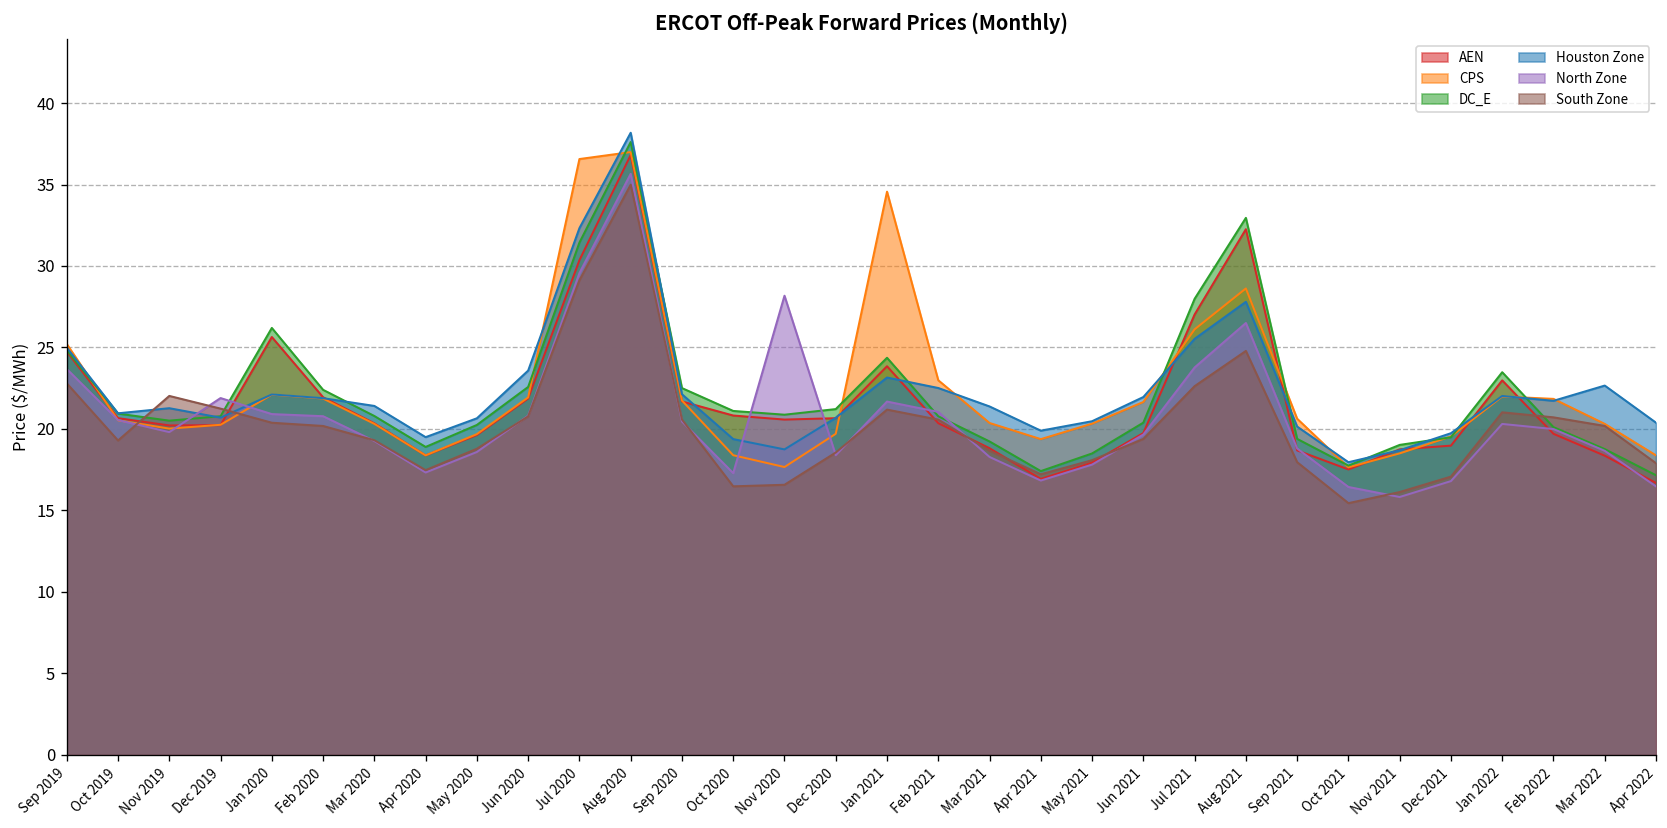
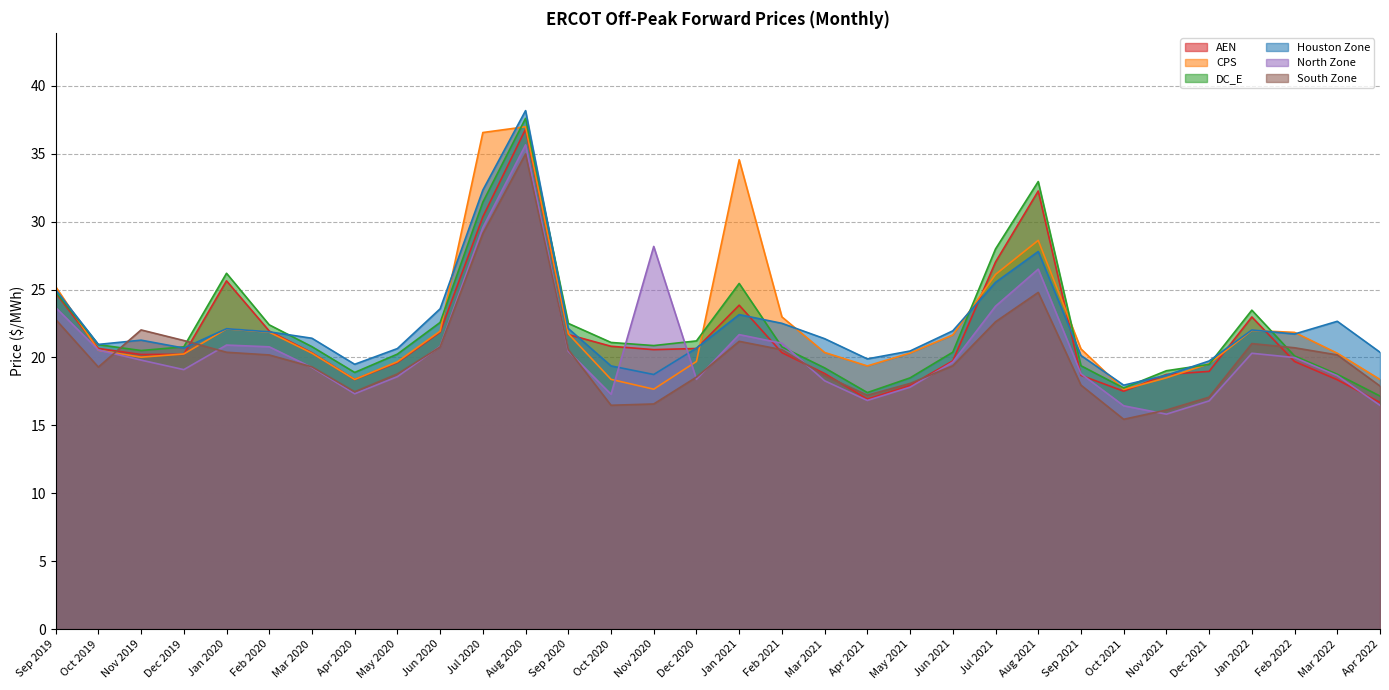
  {
    "AEN": {
      "Nov 2019": 20.2,
      "Jan 2020": 25.6,
      "Jul 2020": 30.4,
      "Oct 2020": 20.8,
      "Nov 2020": 20.6,
      "Jan 2021": 23.8,
      "Feb 2021": 20.4,
      "Jul 2021": 27.0,
      "Aug 2021": 32.3,
      "Dec 2021": 19.0,
      "Jan 2022": 23.0,
      "Feb 2022": 19.7,
      "Mar 2022": 18.4,
      "Apr 2022": 16.7
    },
    "CPS": {
      "Sep 2019": 25.2,
      "Nov 2019": 20.0,
      "Jul 2020": 36.6,
      "Oct 2020": 18.4,
      "Nov 2020": 17.7,
      "Dec 2020": 19.7,
      "Jan 2021": 34.6,
      "Feb 2021": 23.0,
      "Mar 2021": 20.4,
      "Apr 2021": 19.4,
      "Jun 2021": 21.7,
      "Jul 2021": 26.1,
      "Aug 2021": 28.6,
      "Sep 2021": 20.6,
      "Nov 2021": 18.5,
      "Apr 2022": 18.4
    },
    "DC_E": {
      "Nov 2019": 20.5,
      "Jan 2020": 26.2,
      "Feb 2020": 22.4,
      "Mar 2020": 20.8,
      "Apr 2020": 18.9,
      "May 2020": 20.2,
      "Jun 2020": 22.6,
      "Jul 2020": 31.4,
      "Aug 2020": 37.6,
      "Sep 2020": 22.5,
      "Oct 2020": 21.1,
      "Nov 2020": 20.9,
      "Dec 2020": 21.2,
-     "Jan 2021": 24.4,
+     "Jan 2021": 25.5,
      "Feb 2021": 20.8,
      "Mar 2021": 19.2,
      "Apr 2021": 17.4,
      "May 2021": 18.5,
      "Jun 2021": 20.4,
      "Jul 2021": 28.0,
      "Aug 2021": 33.0,
      "Sep 2021": 19.4,
      "Nov 2021": 19.0,
      "Jan 2022": 23.5,
      "Apr 2022": 17.2
    },
    "Houston Zone": {
      "Nov 2019": 21.3,
      "Mar 2020": 21.4,
      "Apr 2020": 19.5,
      "May 2020": 20.7,
      "Jun 2020": 23.6,
      "Jul 2020": 32.3,
      "Aug 2020": 38.2,
      "Sep 2020": 22.1,
      "Oct 2020": 19.4,
      "Nov 2020": 18.7,
      "Jan 2021": 23.2,
      "Feb 2021": 22.5,
      "Mar 2021": 21.4,
      "Apr 2021": 19.9,
      "Jun 2021": 22.0,
      "Jul 2021": 25.5,
      "Aug 2021": 27.8,
      "Sep 2021": 20.1,
      "Oct 2021": 18.0,
      "Dec 2021": 19.7,
      "Mar 2022": 22.7,
      "Apr 2022": 20.4
    },
    "North Zone": {
      "Sep 2019": 23.7,
      "Nov 2019": 19.8,
-     "Dec 2019": 21.9,
+     "Dec 2019": 19.1,
      "Jan 2020": 20.9,
      "Feb 2020": 20.8,
      "May 2020": 18.6,
      "Jul 2020": 29.6,
      "Aug 2020": 35.7,
      "Oct 2020": 17.3,
      "Nov 2020": 28.2,
      "Jan 2021": 21.7,
      "Feb 2021": 21.0,
      "Mar 2021": 18.3,
      "Jul 2021": 23.8,
      "Aug 2021": 26.5,
      "Oct 2021": 16.4,
      "Nov 2021": 15.8,
      "Dec 2021": 16.8,
      "Jan 2022": 20.3,
      "Apr 2022": 16.5
    },
    "South Zone": {
      "Sep 2019": 22.8,
      "Oct 2019": 19.3,
      "Nov 2019": 22.0,
      "Dec 2019": 21.2,
      "Jan 2020": 20.4,
      "Feb 2020": 20.2,
      "May 2020": 18.8,
      "Jul 2020": 29.1,
      "Aug 2020": 35.0,
      "Oct 2020": 16.5,
      "Nov 2020": 16.6,
      "Jan 2021": 21.2,
      "Feb 2021": 20.6,
      "Apr 2021": 17.2,
      "Jun 2021": 19.4,
      "Jul 2021": 22.6,
      "Aug 2021": 24.8,
      "Sep 2021": 18.0,
      "Oct 2021": 15.4,
      "Nov 2021": 16.1,
      "Dec 2021": 17.1,
      "Jan 2022": 21.0,
      "Feb 2022": 20.7,
      "Apr 2022": 17.9
    }
  }
